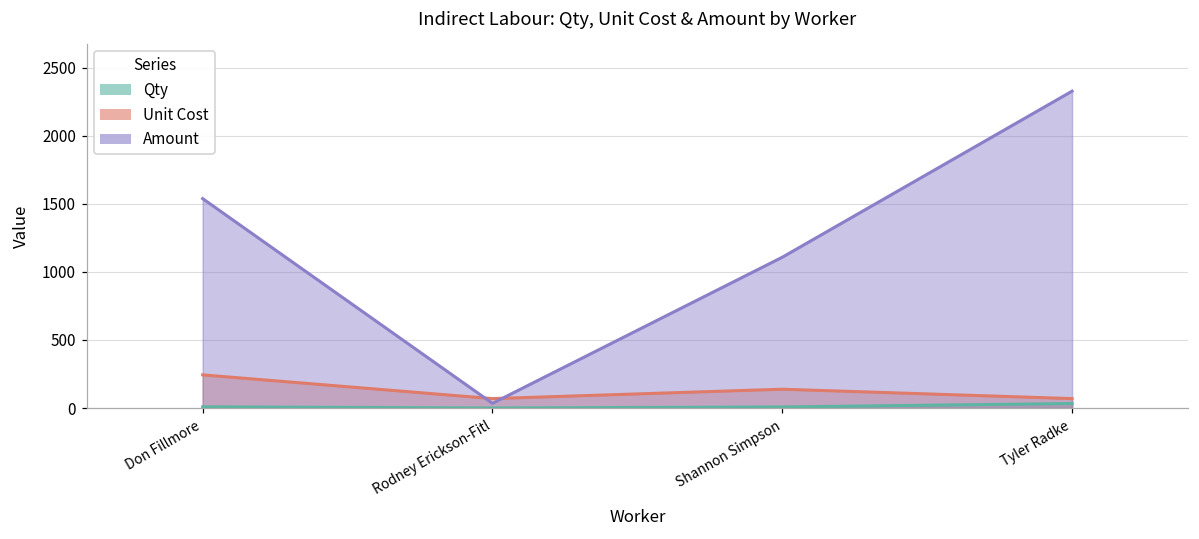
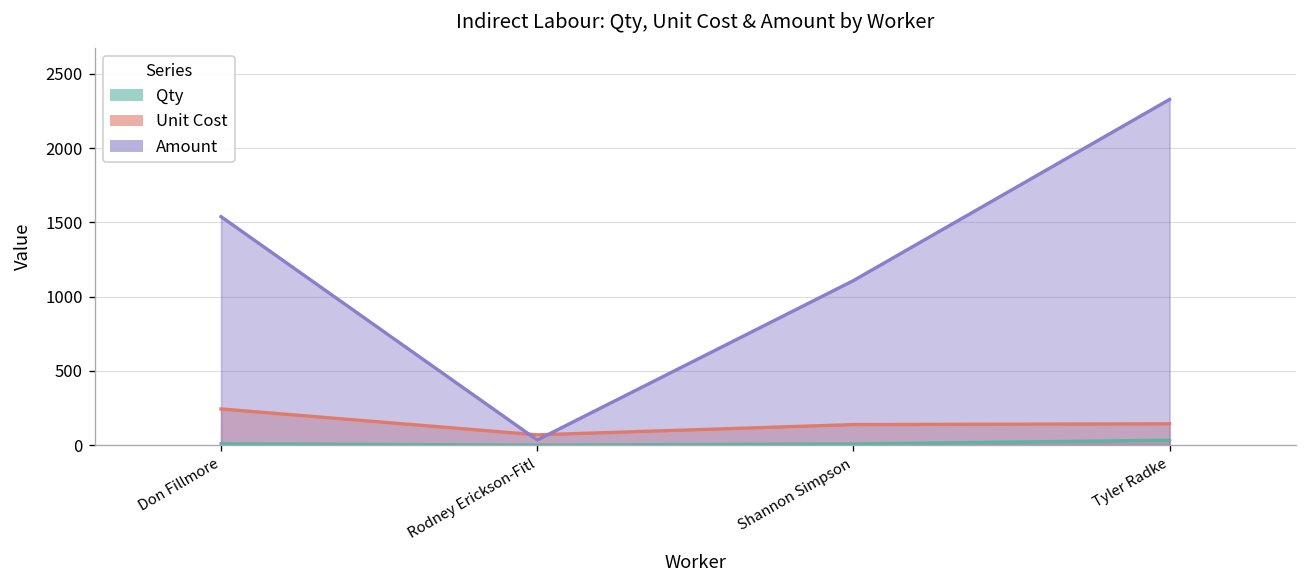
  {
    "Unit Cost": {
      "Don Fillmore": 240,
      "Rodney Erickson-Fitl": 70,
      "Shannon Simpson": 140,
-     "Tyler Radke": 70
+     "Tyler Radke": 140
    }
  }
